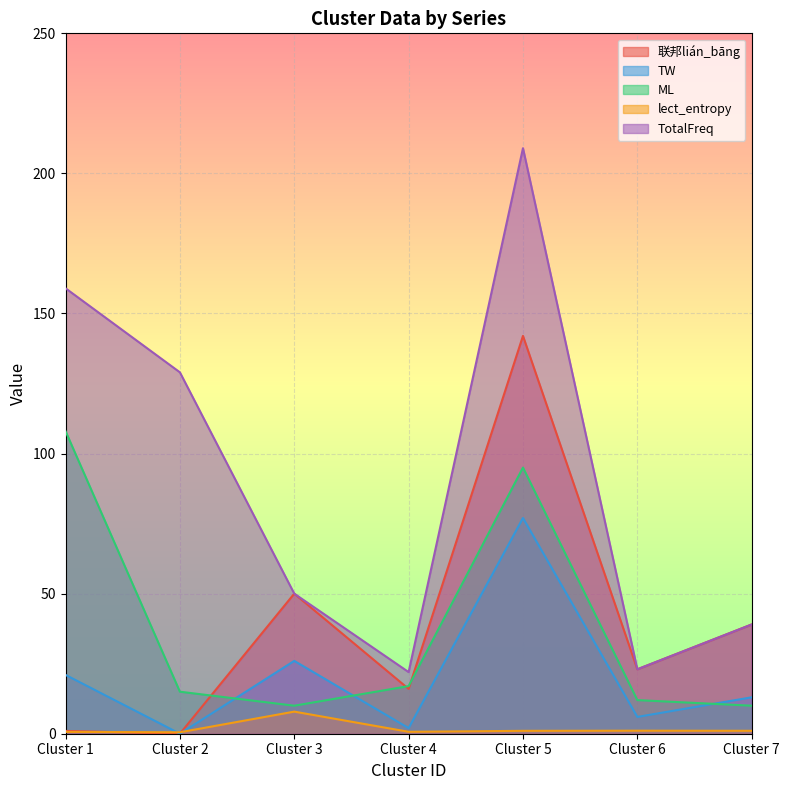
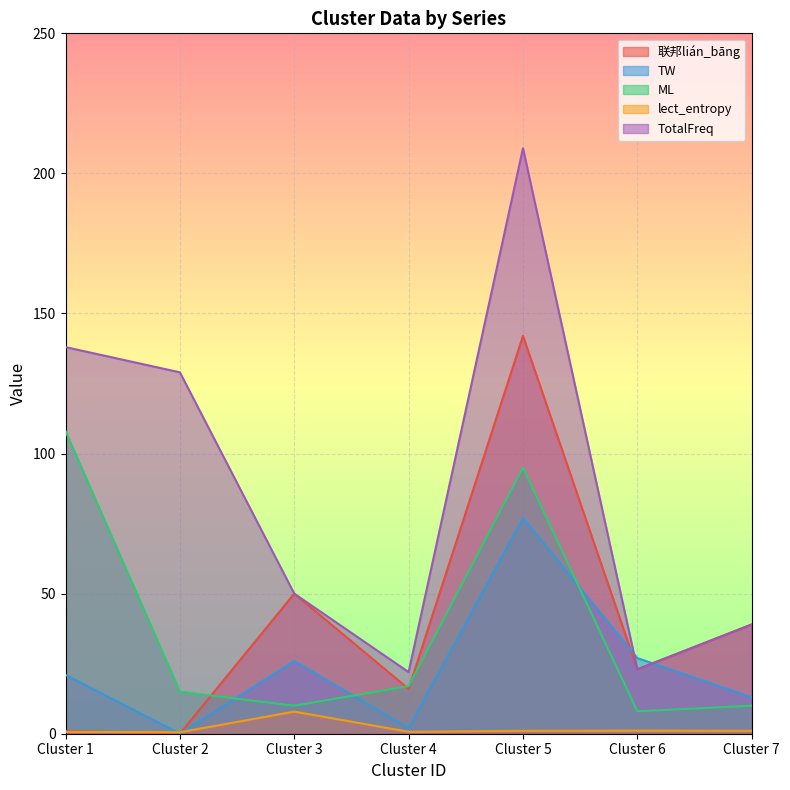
  {
    "联邦lián_bāng": {
      "Cluster 4": 16,
      "Cluster 5": 142
    },
    "TW": {
      "Cluster 1": 21,
      "Cluster 3": 26,
      "Cluster 4": 2,
      "Cluster 5": 77,
-     "Cluster 6": 6,
+     "Cluster 6": 27,
      "Cluster 7": 13
    },
    "ML": {
      "Cluster 1": 108,
      "Cluster 2": 15,
      "Cluster 3": 10,
      "Cluster 4": 17,
      "Cluster 5": 95,
-     "Cluster 6": 12,
+     "Cluster 6": 8,
      "Cluster 7": 10
    },
    "lect_entropy": {
      "Cluster 3": 8,
      "Cluster 4": 1,
      "Cluster 5": 1,
      "Cluster 6": 1,
      "Cluster 7": 1
    },
    "TotalFreq": {
-     "Cluster 1": 159,
+     "Cluster 1": 138,
      "Cluster 2": 129,
      "Cluster 4": 22,
      "Cluster 5": 209
    }
  }
